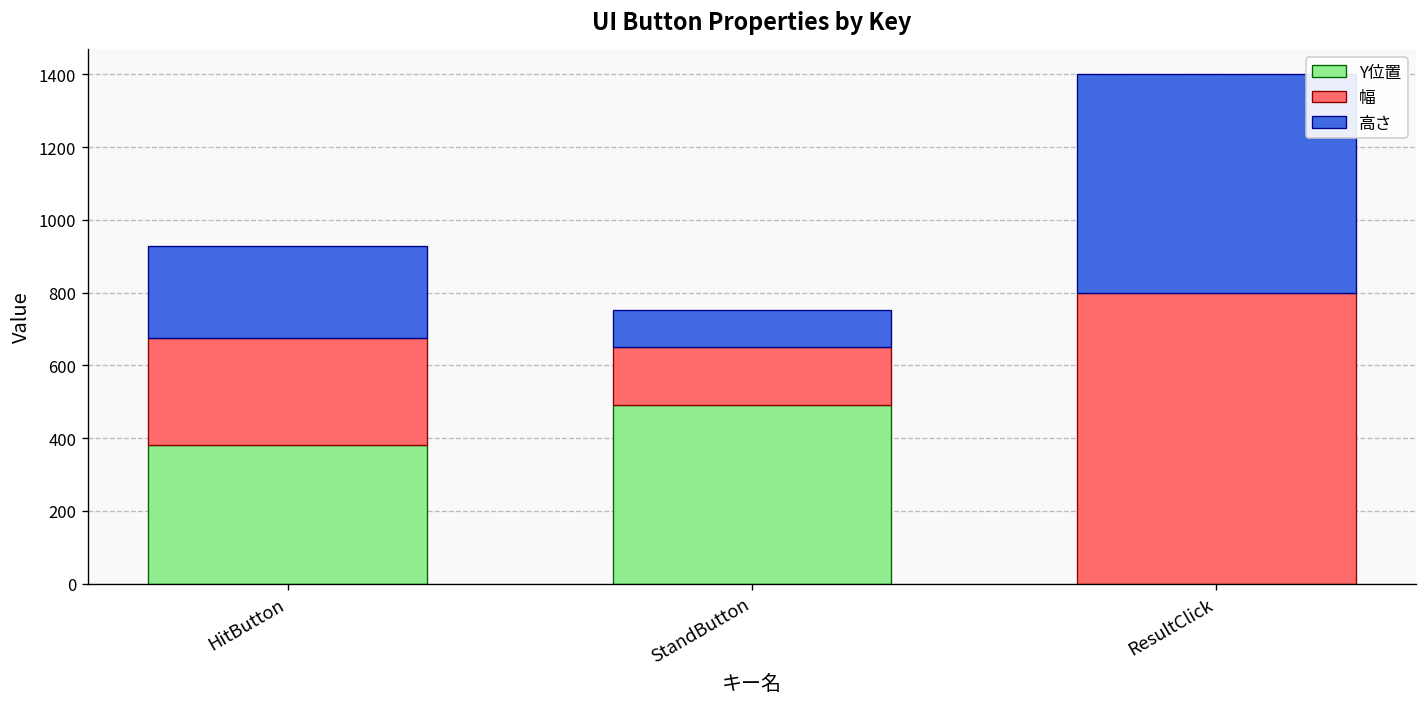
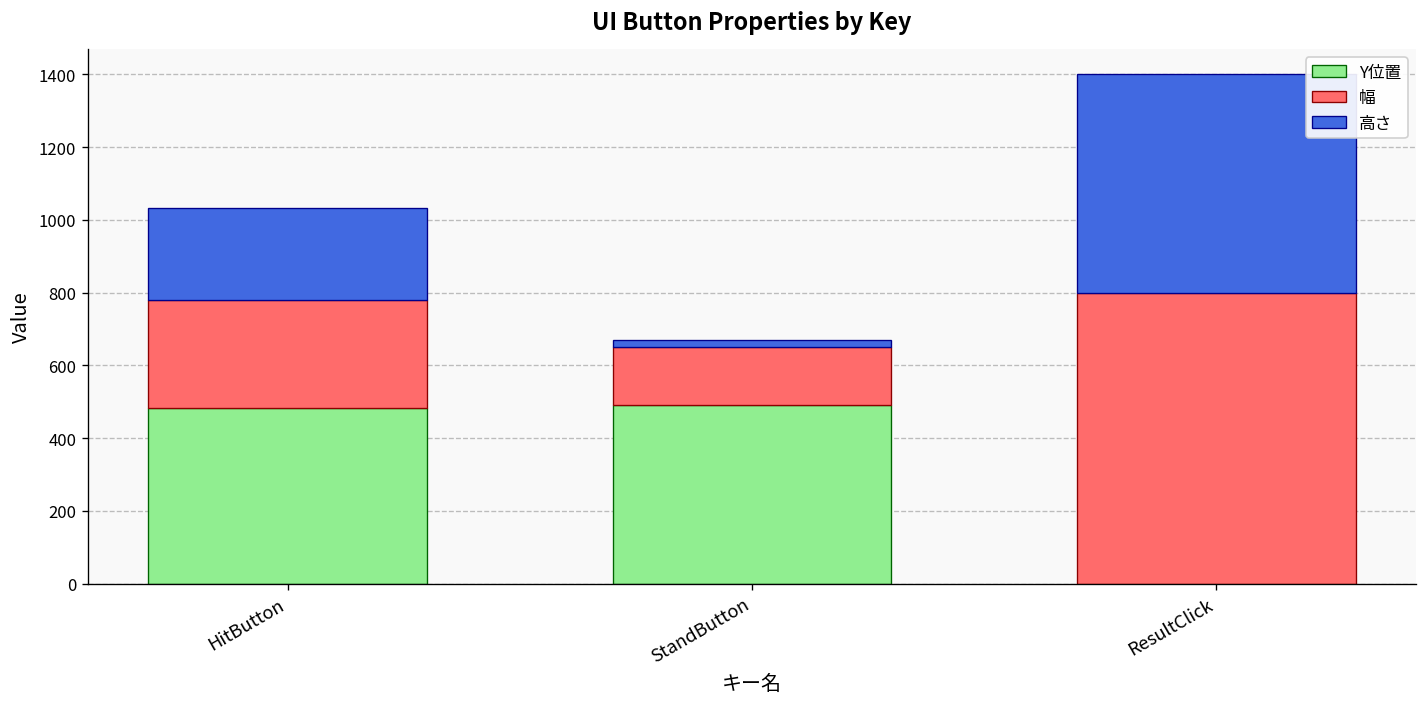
  {
    "Y位置": {
-     "HitButton": 380,
+     "HitButton": 480,
      "StandButton": 490,
      "ResultClick": 0
    },
    "幅": {
      "HitButton": 300,
      "StandButton": 160,
      "ResultClick": 800
    },
    "高さ": {
      "HitButton": 250,
-     "StandButton": 100,
+     "StandButton": 20,
      "ResultClick": 600
    }
  }
